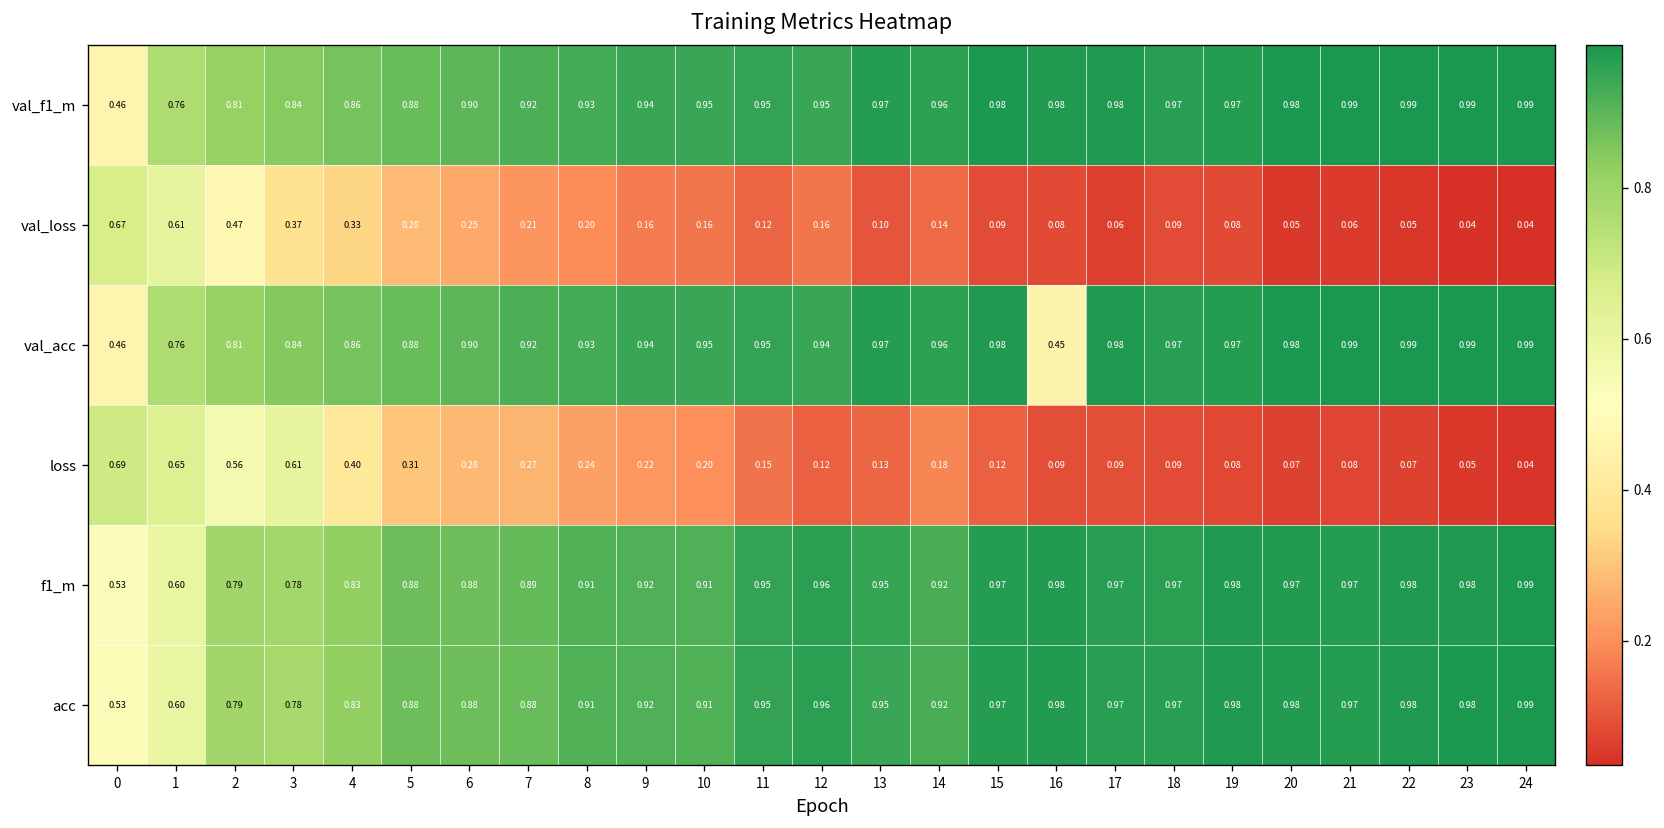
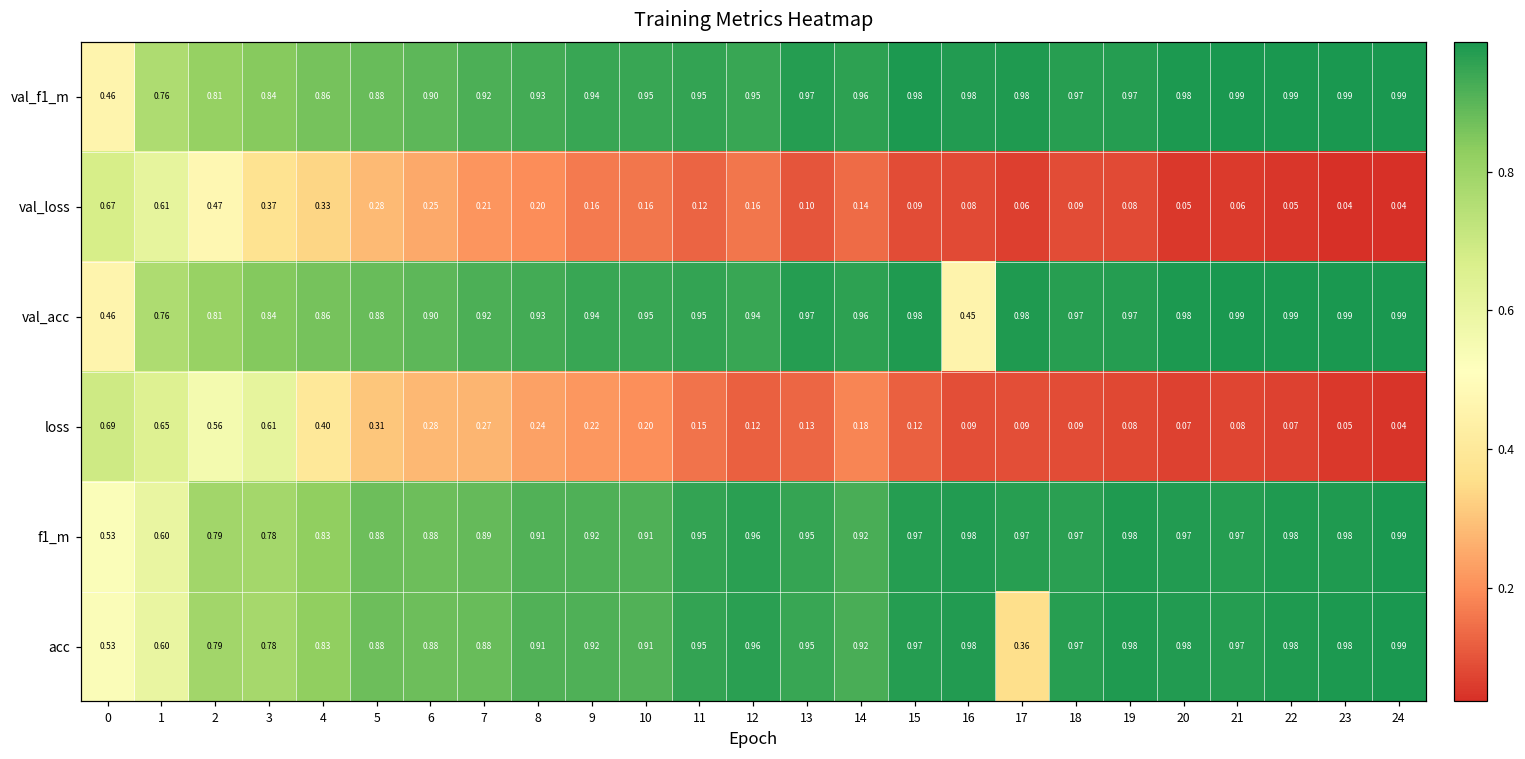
  {
    "val_f1_m": {
      "0": 0.46,
      "1": 0.76,
      "2": 0.81,
      "3": 0.84,
      "4": 0.86,
      "5": 0.88,
      "6": 0.90,
      "7": 0.92,
      "8": 0.93,
      "9": 0.94,
      "10": 0.95,
      "11": 0.95,
      "12": 0.95,
      "13": 0.97,
      "14": 0.96,
      "15": 0.98,
      "16": 0.98,
      "17": 0.98,
      "18": 0.97,
      "19": 0.97,
      "20": 0.98,
      "21": 0.99,
      "22": 0.99,
      "23": 0.99,
      "24": 0.99
    },
    "val_loss": {
      "0": 0.67,
      "1": 0.61,
      "2": 0.47,
      "3": 0.37,
      "4": 0.33,
      "5": 0.28,
      "6": 0.25,
      "7": 0.21,
      "8": 0.20,
      "9": 0.16,
      "10": 0.16,
      "11": 0.12,
      "12": 0.16,
      "13": 0.10,
      "14": 0.14,
      "15": 0.09,
      "16": 0.08,
      "17": 0.06,
      "18": 0.09,
      "19": 0.08,
      "20": 0.05,
      "21": 0.06,
      "22": 0.05,
      "23": 0.04,
      "24": 0.04
    },
    "val_acc": {
      "0": 0.46,
      "1": 0.76,
      "2": 0.81,
      "3": 0.84,
      "4": 0.86,
      "5": 0.88,
      "6": 0.90,
      "7": 0.92,
      "8": 0.93,
      "9": 0.94,
      "10": 0.95,
      "11": 0.95,
      "12": 0.94,
      "13": 0.97,
      "14": 0.96,
      "15": 0.98,
      "16": 0.45,
      "17": 0.98,
      "18": 0.97,
      "19": 0.97,
      "20": 0.98,
      "21": 0.99,
      "22": 0.99,
      "23": 0.99,
      "24": 0.99
    },
    "loss": {
      "0": 0.69,
      "1": 0.65,
      "2": 0.56,
      "3": 0.61,
      "4": 0.40,
      "5": 0.31,
      "6": 0.28,
      "7": 0.27,
      "8": 0.24,
      "9": 0.22,
      "10": 0.20,
      "11": 0.15,
      "12": 0.12,
      "13": 0.13,
      "14": 0.18,
      "15": 0.12,
      "16": 0.09,
      "17": 0.09,
      "18": 0.09,
      "19": 0.08,
      "20": 0.07,
      "21": 0.08,
      "22": 0.07,
      "23": 0.05,
      "24": 0.04
    },
    "f1_m": {
      "0": 0.53,
      "1": 0.60,
      "2": 0.79,
      "3": 0.78,
      "4": 0.83,
      "5": 0.88,
      "6": 0.88,
      "7": 0.89,
      "8": 0.91,
      "9": 0.92,
      "10": 0.91,
      "11": 0.95,
      "12": 0.96,
      "13": 0.95,
      "14": 0.92,
      "15": 0.97,
      "16": 0.98,
      "17": 0.97,
      "18": 0.97,
      "19": 0.98,
      "20": 0.97,
      "21": 0.97,
      "22": 0.98,
      "23": 0.98,
      "24": 0.99
    },
    "acc": {
      "0": 0.53,
      "1": 0.60,
      "2": 0.79,
      "3": 0.78,
      "4": 0.83,
      "5": 0.88,
      "6": 0.88,
      "7": 0.88,
      "8": 0.91,
      "9": 0.92,
      "10": 0.91,
      "11": 0.95,
      "12": 0.96,
      "13": 0.95,
      "14": 0.92,
      "15": 0.97,
      "16": 0.98,
-     "17": 0.97,
+     "17": 0.36,
      "18": 0.97,
      "19": 0.98,
      "20": 0.98,
      "21": 0.97,
      "22": 0.98,
      "23": 0.98,
      "24": 0.99
    }
  }
